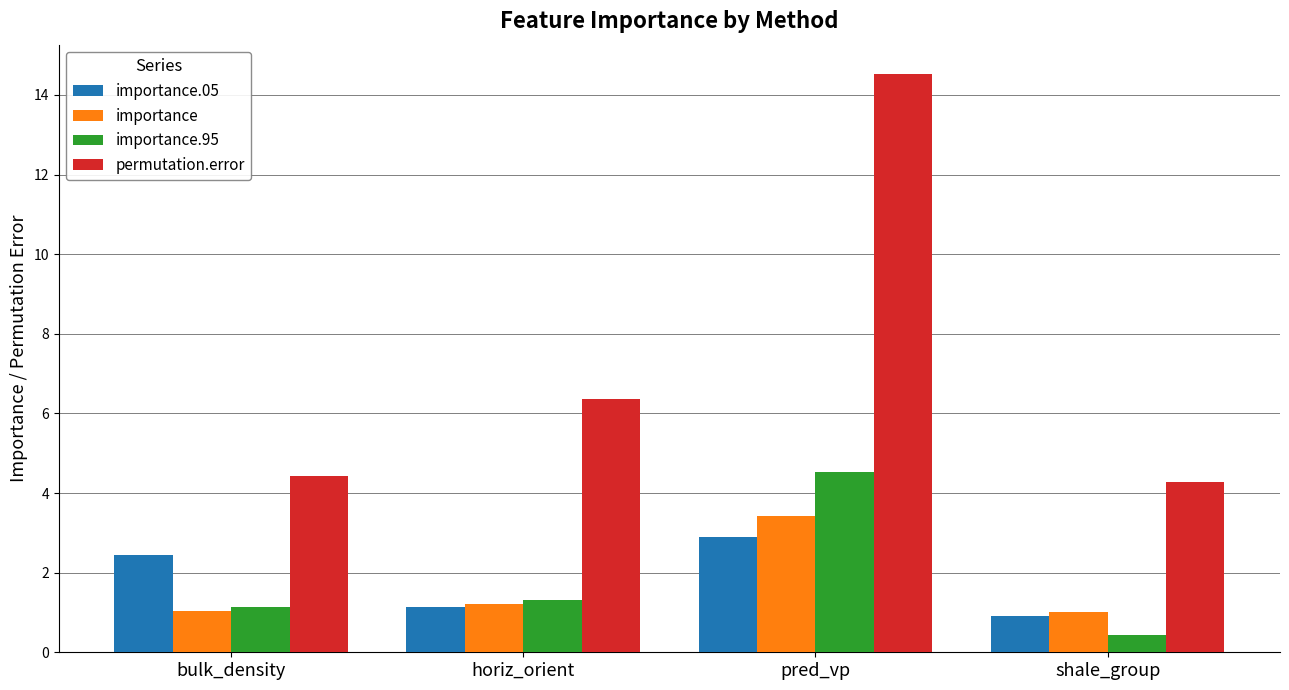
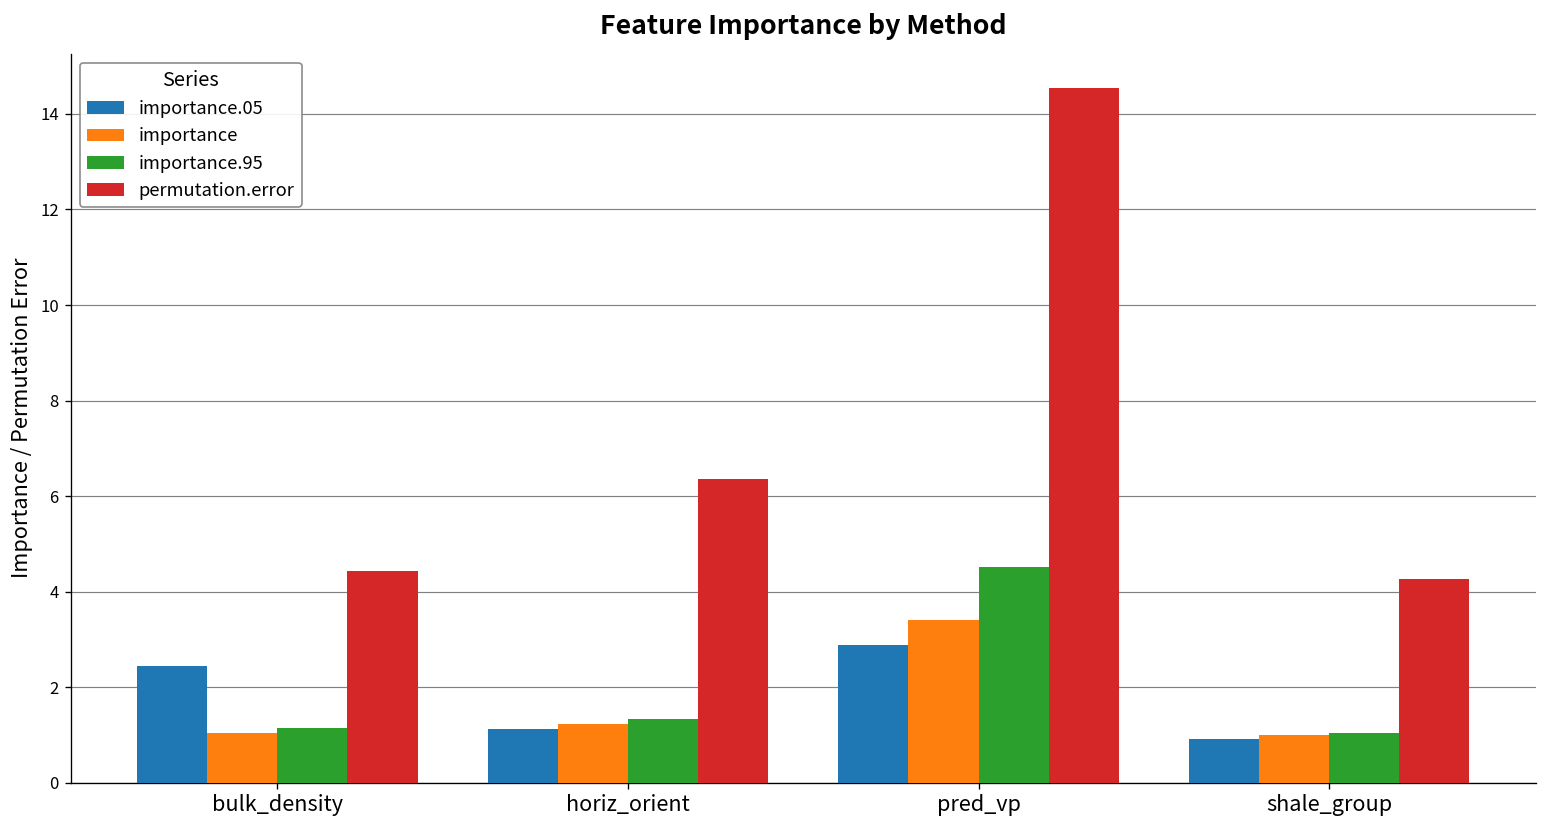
  {
    "importance.05": {
      "bulk_density": 2.4,
      "horiz_orient": 1.1,
      "pred_vp": 2.9,
      "shale_group": 0.9
    },
    "importance": {
      "bulk_density": 1.0,
      "horiz_orient": 1.2,
      "pred_vp": 3.4,
      "shale_group": 1.0
    },
    "importance.95": {
      "bulk_density": 1.1,
      "horiz_orient": 1.3,
      "pred_vp": 4.5,
-     "shale_group": 0.4
+     "shale_group": 1.0
    },
    "permutation.error": {
      "bulk_density": 4.4,
      "horiz_orient": 6.4,
      "pred_vp": 14.5,
      "shale_group": 4.3
    }
  }
